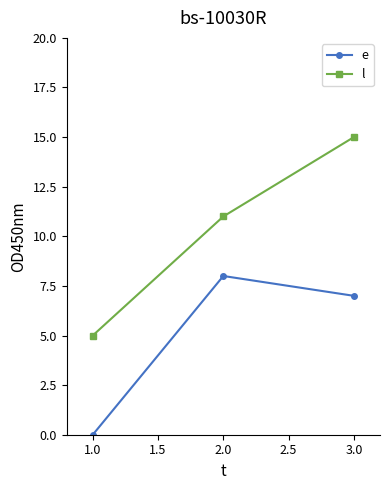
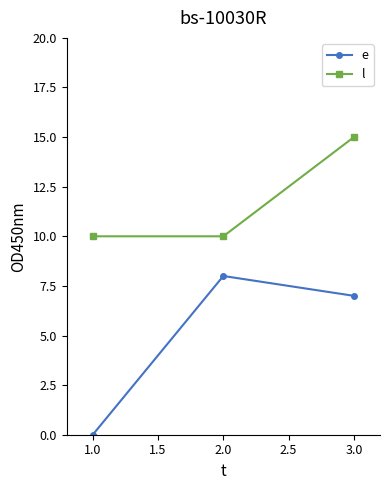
  {
    "e": {
      "1.0": 0,
      "2.0": 8,
      "3.0": 7
    },
    "l": {
-     "1.0": 5,
-     "2.0": 11,
+     "1.0": 10,
+     "2.0": 10,
      "3.0": 15
    }
  }
